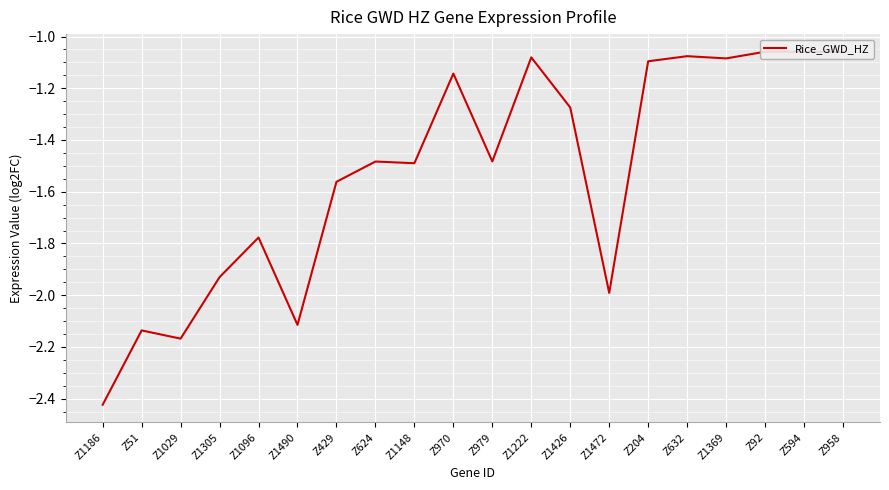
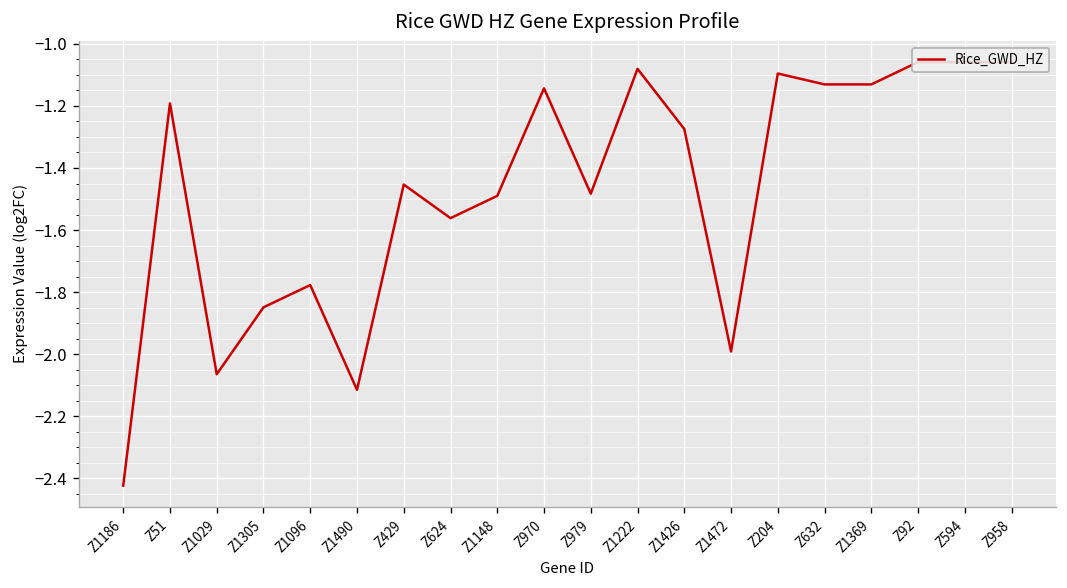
  {
    "Z1186": -2.42,
-   "Z51": -2.14,
-   "Z1029": -2.17,
-   "Z1305": -1.93,
+   "Z51": -1.19,
+   "Z1029": -2.06,
+   "Z1305": -1.85,
    "Z1096": -1.78,
    "Z1490": -2.11,
-   "Z429": -1.56,
-   "Z624": -1.48,
+   "Z429": -1.45,
+   "Z624": -1.56,
    "Z1148": -1.49,
    "Z970": -1.14,
    "Z979": -1.48,
    "Z1222": -1.08,
    "Z1426": -1.27,
    "Z1472": -1.99,
    "Z204": -1.10,
-   "Z632": -1.08,
-   "Z1369": -1.08
+   "Z632": -1.13,
+   "Z1369": -1.13
  }
